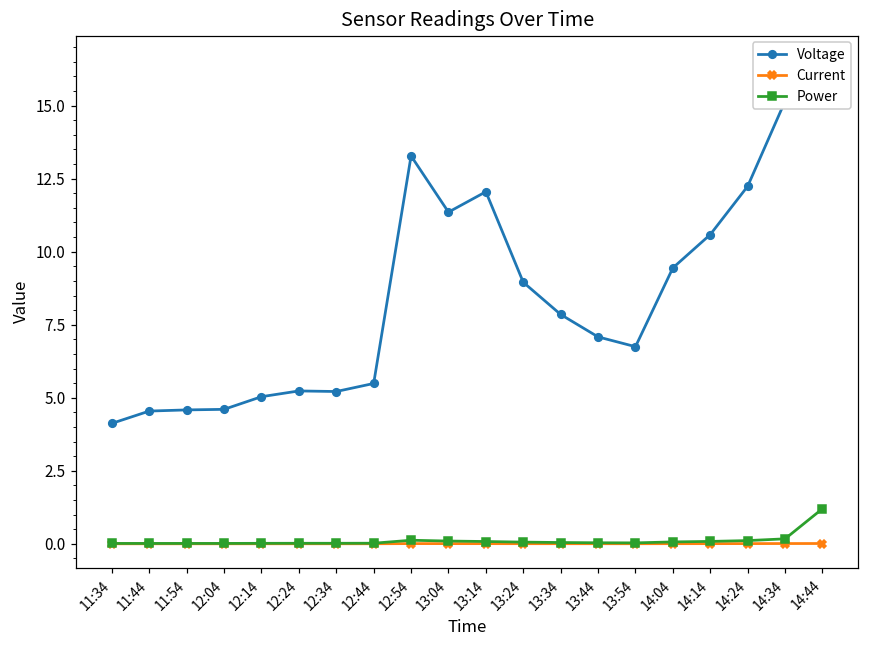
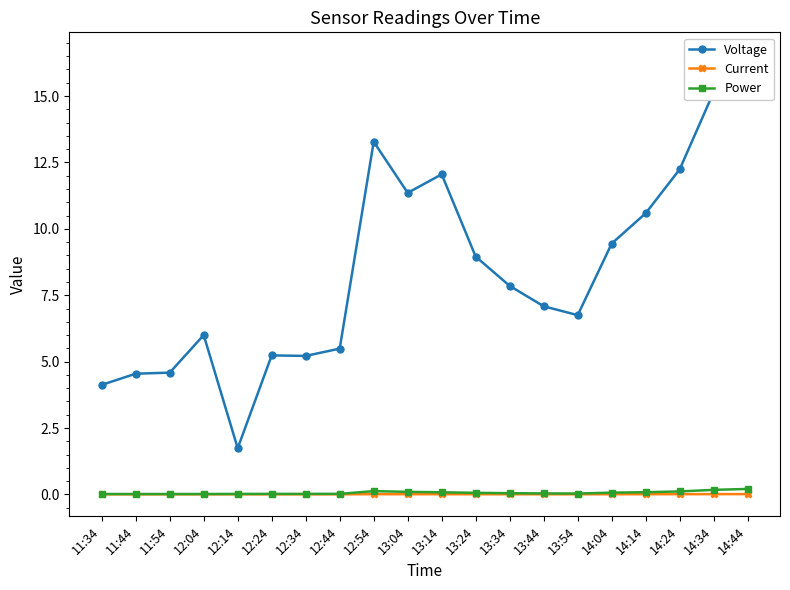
  {
    "Voltage": {
      "11:34": 4.1,
      "11:44": 4.5,
      "11:54": 4.6,
-     "12:04": 4.6,
-     "12:14": 5.0,
+     "12:04": 6.0,
+     "12:14": 1.7,
      "12:24": 5.2,
      "12:34": 5.2,
      "12:44": 5.5,
      "12:54": 13.3,
      "13:04": 11.4,
      "13:14": 12.1,
      "13:24": 9.0,
      "13:34": 7.9,
      "13:44": 7.1,
      "13:54": 6.8,
      "14:04": 9.4,
      "14:14": 10.6,
      "14:24": 12.2
    },
    "Current": {
      "12:54": 0.0,
      "14:24": 0.0,
      "14:34": 0.0,
      "14:44": 0.0
    },
    "Power": {
      "12:54": 0.1,
      "14:24": 0.1,
      "14:34": 0.2,
-     "14:44": 1.2
+     "14:44": 0.2
    }
  }
